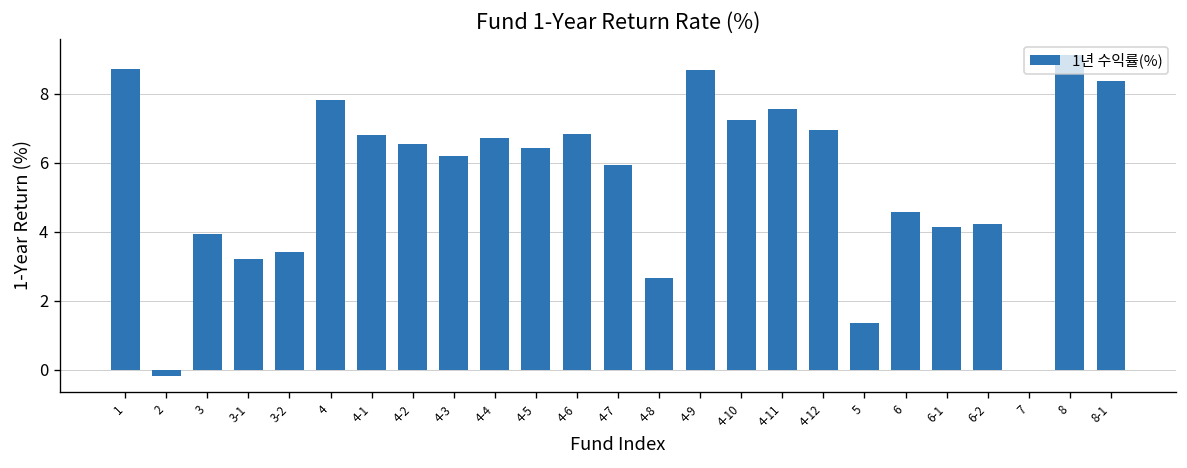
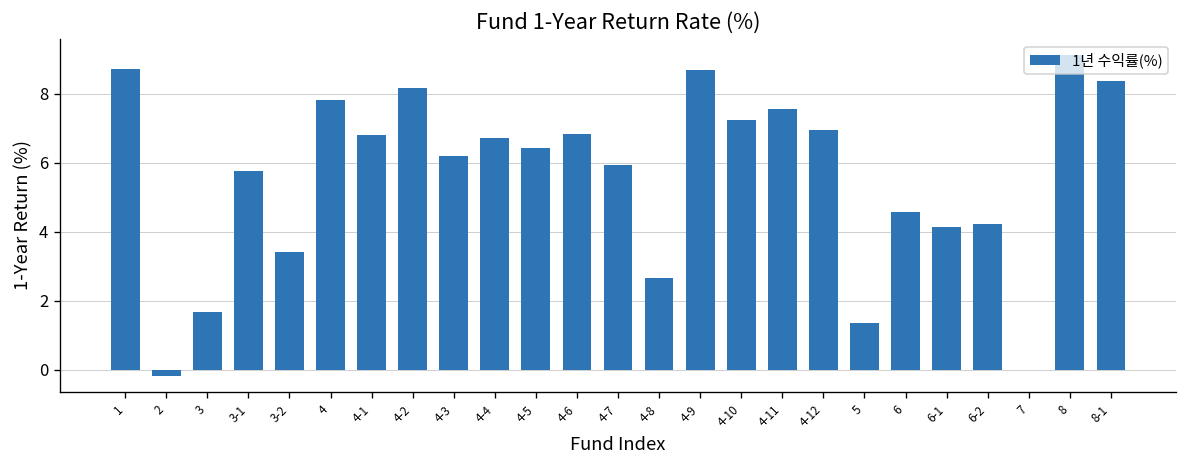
  {
    "1": 8.7,
    "2": -0.2,
-   "3": 3.9,
-   "3-1": 3.2,
+   "3": 1.7,
+   "3-1": 5.8,
    "3-2": 3.4,
    "4": 7.8,
    "4-1": 6.8,
-   "4-2": 6.5,
+   "4-2": 8.2,
    "4-3": 6.2,
    "4-4": 6.7,
    "4-5": 6.4,
    "4-6": 6.8,
    "4-7": 5.9,
    "4-8": 2.7,
    "4-9": 8.7,
    "4-10": 7.2,
    "4-11": 7.6,
    "4-12": 7.0,
    "5": 1.3,
    "6": 4.6,
    "6-1": 4.1,
    "6-2": 4.2,
    "7": 0.0,
    "8-1": 8.4
  }
